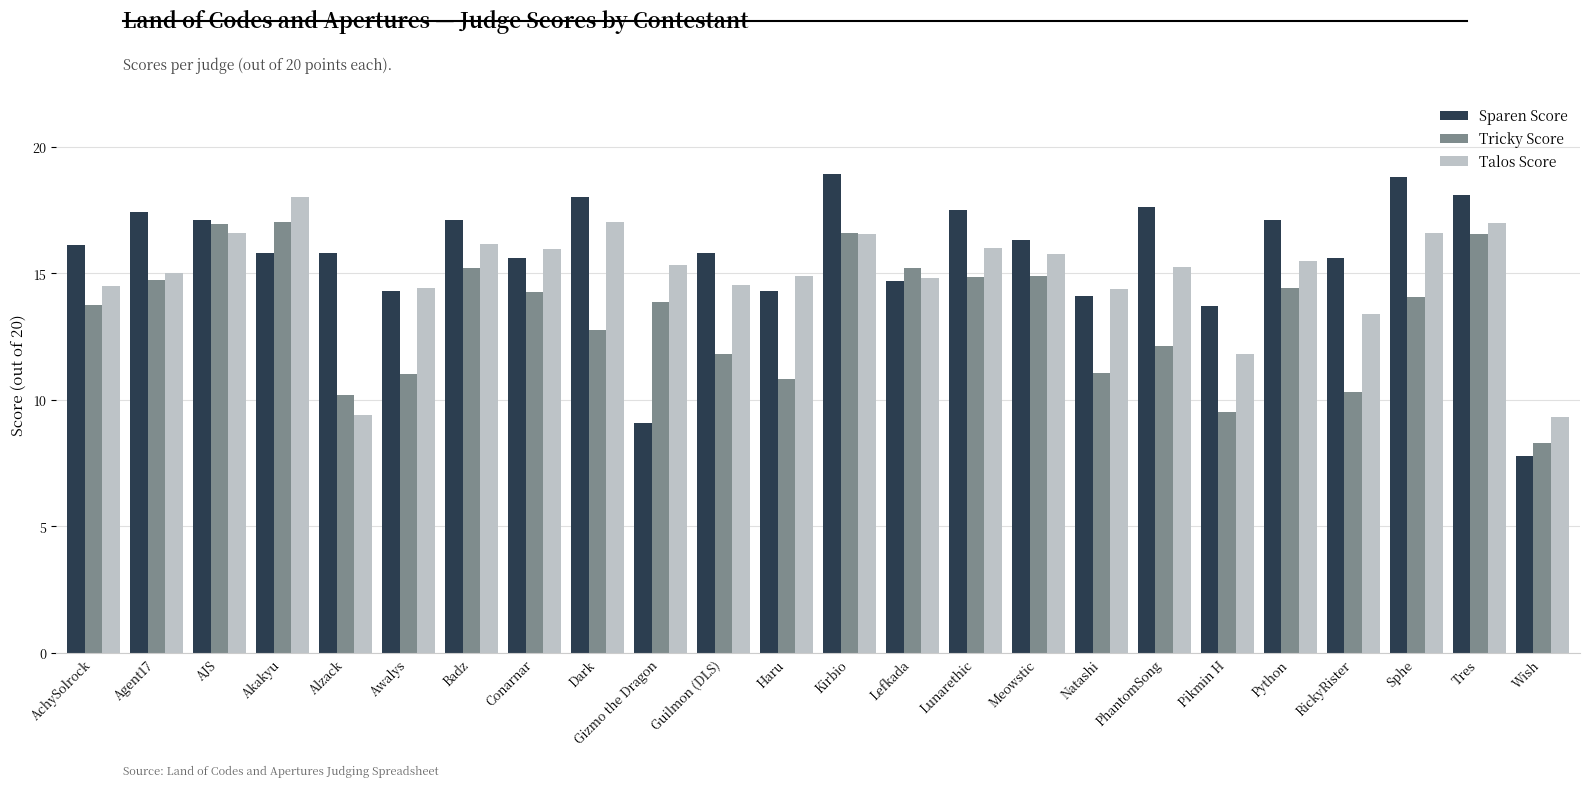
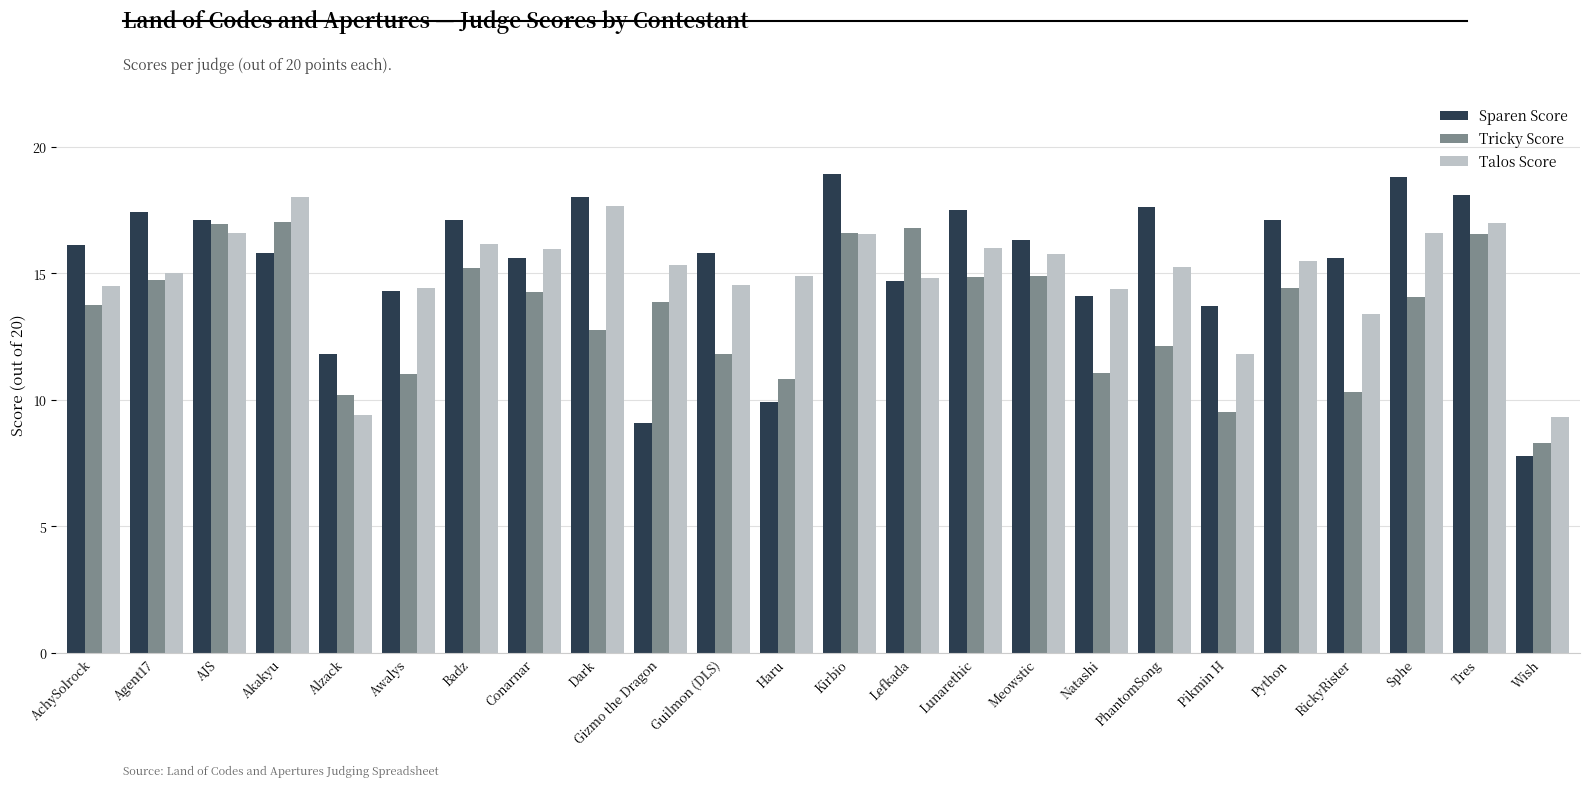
  {
    "Sparen Score": {
      "AchySolrock": 16.1,
      "Agent17": 17.4,
      "AJS": 17.1,
      "Akakyu": 15.8,
-     "Alzack": 15.8,
+     "Alzack": 11.8,
      "Awalys": 14.3,
      "Badz": 17.1,
      "Conarnar": 15.6,
      "Dark": 18.0,
      "Gizmo the Dragon": 9.1,
      "Guilmon (DLS)": 15.8,
-     "Haru": 14.3,
+     "Haru": 9.9,
      "Kirbio": 18.9,
      "Lefkada": 14.7,
      "Lunarethic": 17.5,
      "Meowstic": 16.3,
      "Natashi": 14.1,
      "PhantomSong": 17.6,
      "Pikmin H": 13.7,
      "Python": 17.1,
      "RickyRister": 15.6,
      "Sphe": 18.8,
      "Tres": 18.1,
      "Wish": 7.8
    },
    "Tricky Score": {
      "AchySolrock": 13.8,
      "Agent17": 14.7,
      "AJS": 17.0,
      "Akakyu": 17.0,
      "Alzack": 10.2,
      "Awalys": 11.0,
      "Badz": 15.2,
      "Conarnar": 14.3,
      "Dark": 12.8,
      "Gizmo the Dragon": 13.9,
      "Guilmon (DLS)": 11.8,
      "Haru": 10.8,
      "Kirbio": 16.6,
-     "Lefkada": 15.2,
+     "Lefkada": 16.8,
      "Lunarethic": 14.9,
      "Meowstic": 14.9,
      "Natashi": 11.1,
      "PhantomSong": 12.1,
      "Pikmin H": 9.5,
      "Python": 14.4,
      "RickyRister": 10.3,
      "Sphe": 14.1,
      "Tres": 16.5,
      "Wish": 8.3
    },
    "Talos Score": {
      "AchySolrock": 14.5,
      "Agent17": 15.0,
      "AJS": 16.6,
      "Akakyu": 18.0,
      "Alzack": 9.4,
      "Awalys": 14.4,
      "Badz": 16.2,
      "Conarnar": 16.0,
-     "Dark": 17.0,
+     "Dark": 17.7,
      "Gizmo the Dragon": 15.3,
      "Guilmon (DLS)": 14.6,
      "Haru": 14.9,
      "Kirbio": 16.5,
      "Lefkada": 14.8,
      "Lunarethic": 16.0,
      "Meowstic": 15.8,
      "Natashi": 14.4,
      "PhantomSong": 15.2,
      "Pikmin H": 11.8,
      "Python": 15.5,
      "RickyRister": 13.4,
      "Sphe": 16.6,
      "Tres": 17.0,
      "Wish": 9.3
    }
  }
